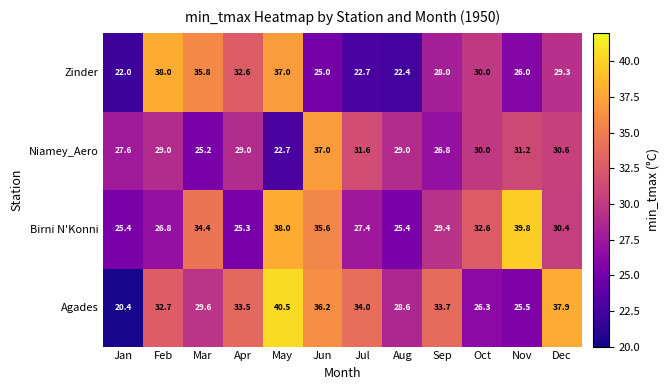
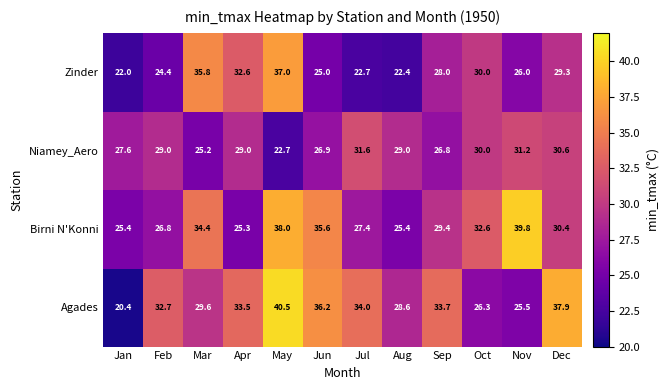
  {
    "Zinder": {
      "Jan": 22.0,
-     "Feb": 38.0,
+     "Feb": 24.4,
      "Mar": 35.8,
      "Apr": 32.6,
      "May": 37.0,
      "Jun": 25.0,
      "Jul": 22.7,
      "Aug": 22.4,
      "Sep": 28.0,
      "Oct": 30.0,
      "Nov": 26.0,
      "Dec": 29.3
    },
    "Niamey_Aero": {
      "Jan": 27.6,
      "Feb": 29.0,
      "Mar": 25.2,
      "Apr": 29.0,
      "May": 22.7,
-     "Jun": 37.0,
+     "Jun": 26.9,
      "Jul": 31.6,
      "Aug": 29.0,
      "Sep": 26.8,
      "Oct": 30.0,
      "Nov": 31.2,
      "Dec": 30.6
    },
    "Birni N'Konni": {
      "Jan": 25.4,
      "Feb": 26.8,
      "Mar": 34.4,
      "Apr": 25.3,
      "May": 38.0,
      "Jun": 35.6,
      "Jul": 27.4,
      "Aug": 25.4,
      "Sep": 29.4,
      "Oct": 32.6,
      "Nov": 39.8,
      "Dec": 30.4
    },
    "Agades": {
      "Jan": 20.4,
      "Feb": 32.7,
      "Mar": 29.6,
      "Apr": 33.5,
      "May": 40.5,
      "Jun": 36.2,
      "Jul": 34.0,
      "Aug": 28.6,
      "Sep": 33.7,
      "Oct": 26.3,
      "Nov": 25.5,
      "Dec": 37.9
    }
  }
